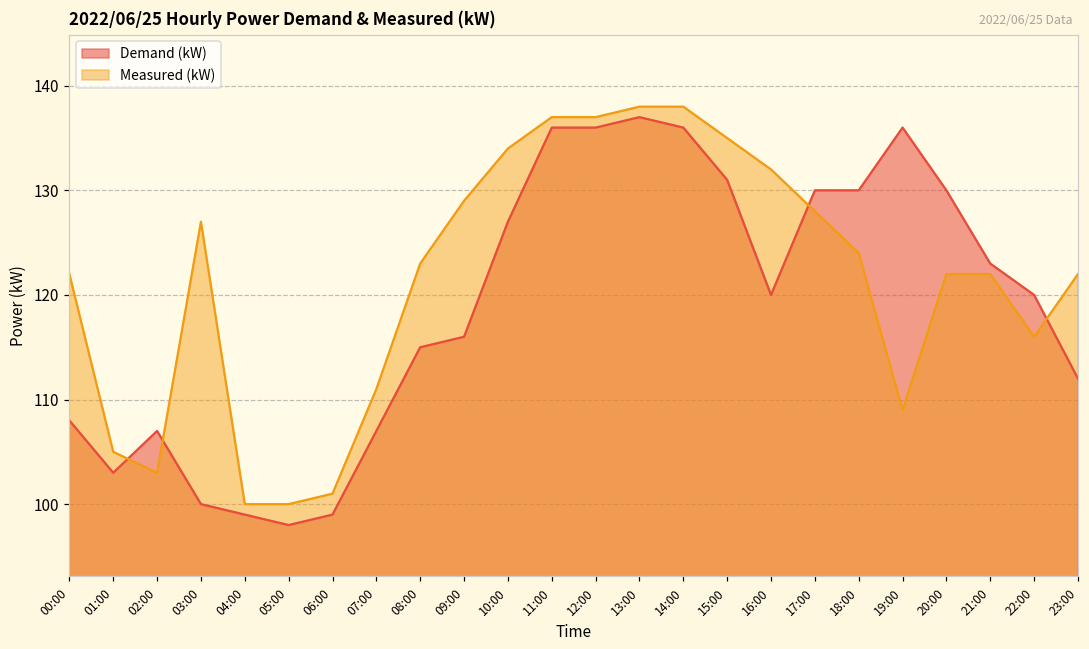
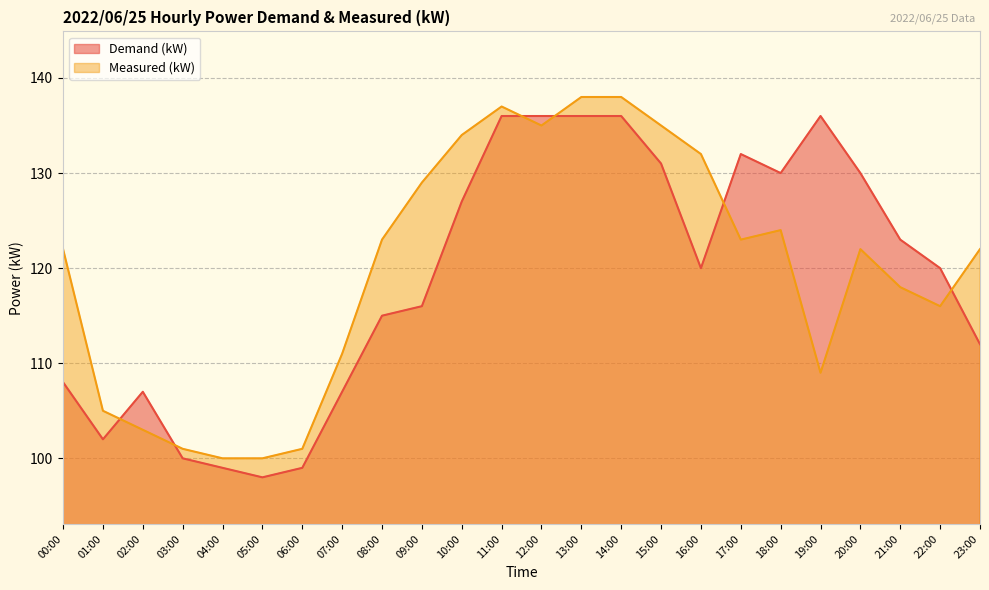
  {
    "Demand (kW)": {
      "00:00": 108,
-     "01:00": 103,
+     "01:00": 102,
      "02:00": 107,
      "03:00": 100,
      "04:00": 99,
      "05:00": 98,
      "06:00": 99,
      "07:00": 107,
      "08:00": 115,
      "09:00": 116,
      "10:00": 127,
      "11:00": 136,
      "12:00": 136,
-     "13:00": 137,
+     "13:00": 136,
      "14:00": 136,
      "15:00": 131,
      "16:00": 120,
-     "17:00": 130,
+     "17:00": 132,
      "18:00": 130,
      "19:00": 136,
      "20:00": 130,
      "21:00": 123,
      "22:00": 120,
      "23:00": 112
    },
    "Measured (kW)": {
      "00:00": 122,
      "01:00": 105,
      "02:00": 103,
-     "03:00": 127,
+     "03:00": 101,
      "04:00": 100,
      "05:00": 100,
      "06:00": 101,
      "07:00": 111,
      "08:00": 123,
      "09:00": 129,
      "10:00": 134,
      "11:00": 137,
-     "12:00": 137,
+     "12:00": 135,
      "13:00": 138,
      "14:00": 138,
      "15:00": 135,
      "16:00": 132,
-     "17:00": 128,
+     "17:00": 123,
      "18:00": 124,
      "19:00": 109,
      "20:00": 122,
-     "21:00": 122,
+     "21:00": 118,
      "22:00": 116,
      "23:00": 122
    }
  }
